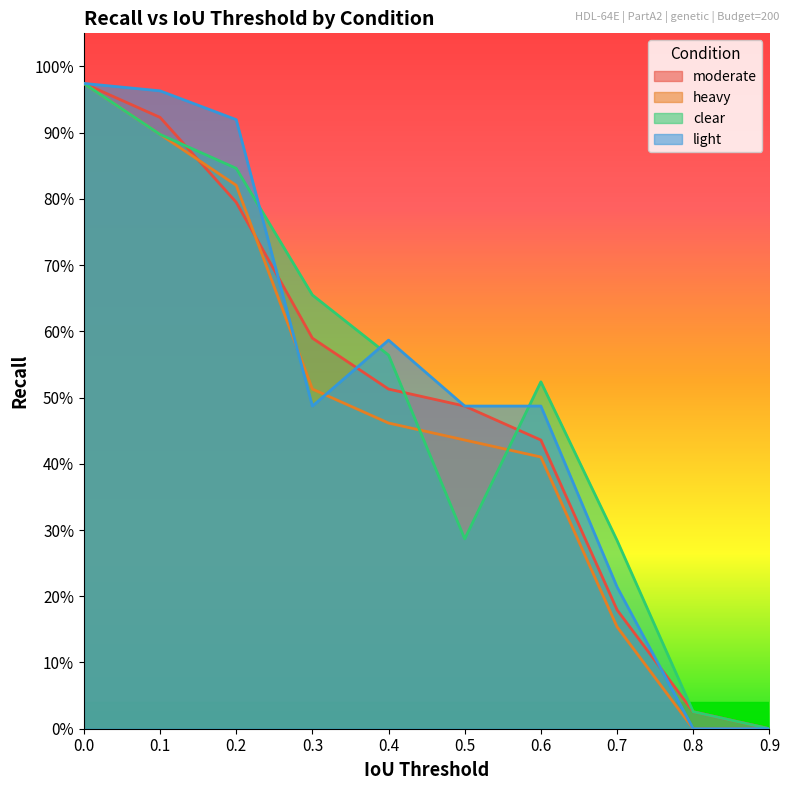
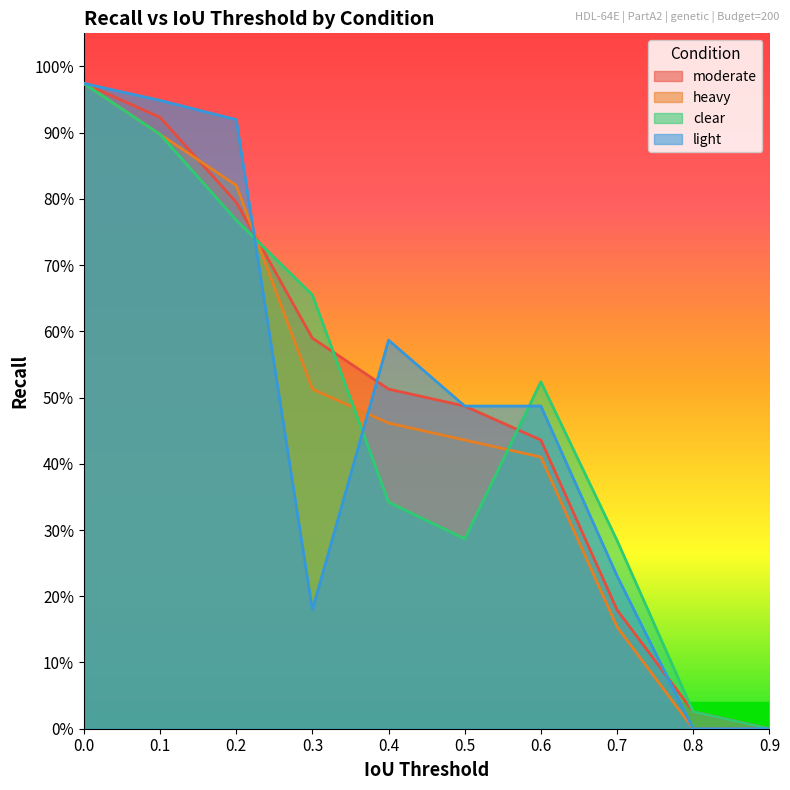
  {
    "clear": {
-     "0.2": "85%",
+     "0.2": "77%",
      "0.3": "65%",
-     "0.4": "56%",
+     "0.4": "34%",
      "0.5": "29%",
      "0.6": "52%",
      "0.7": "28%"
    },
    "light": {
-     "0.1": "96%",
+     "0.1": "95%",
      "0.2": "92%",
-     "0.3": "49%",
+     "0.3": "18%",
      "0.4": "59%",
      "0.6": "49%",
-     "0.7": "21%"
+     "0.7": "23%"
    }
  }
